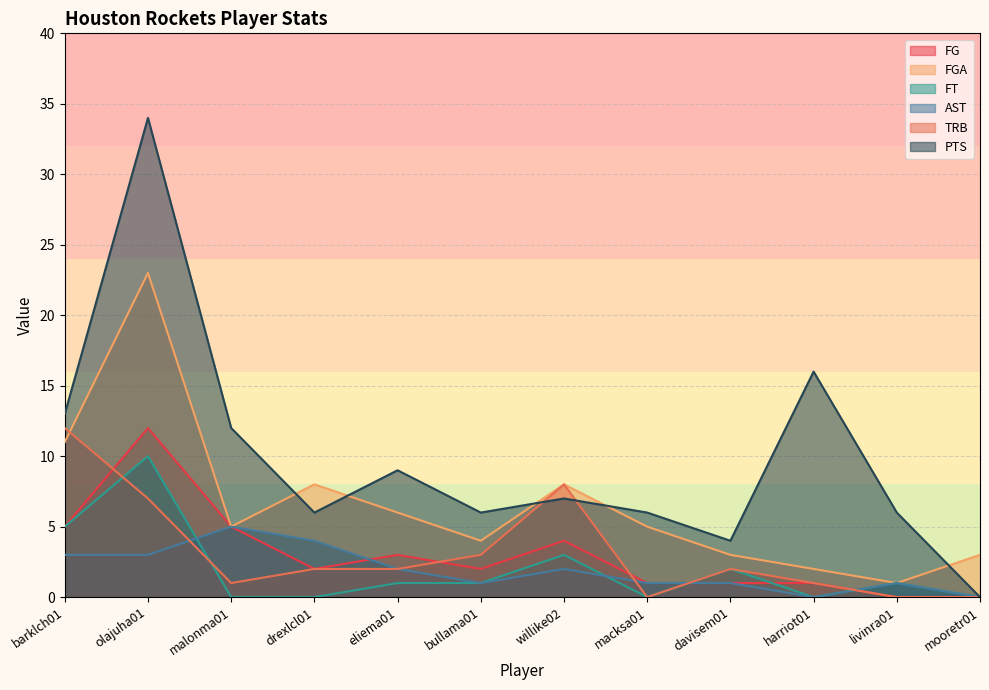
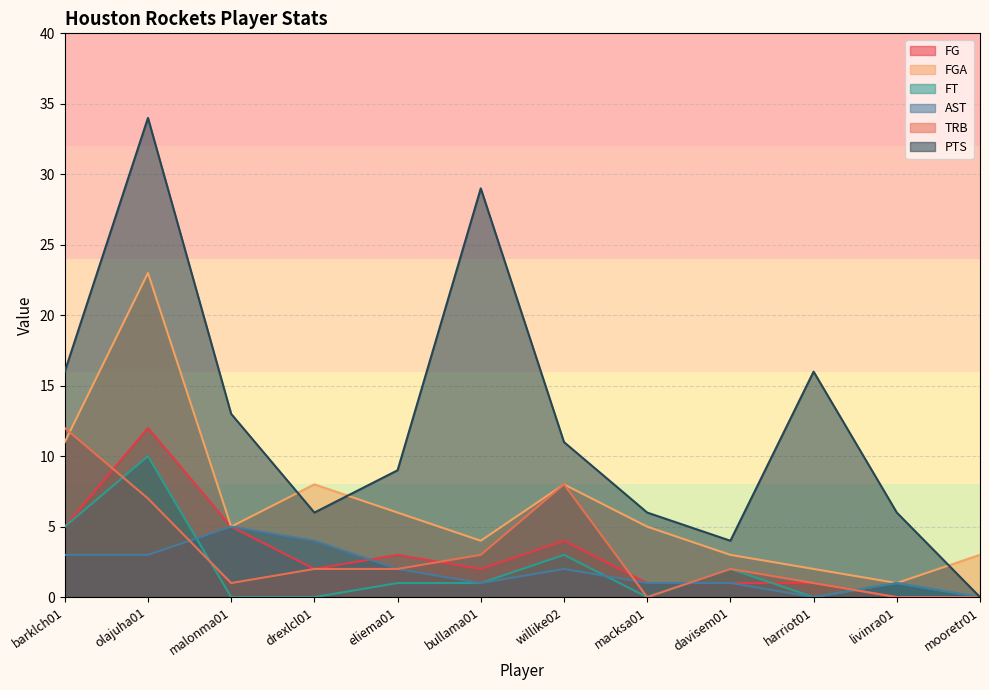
  {
    "PTS": {
-     "barklch01": 13,
+     "barklch01": 16,
      "olajuha01": 34,
-     "malonma01": 12,
+     "malonma01": 13,
      "drexlcl01": 6,
      "eliema01": 9,
-     "bullama01": 6,
-     "willike02": 7,
+     "bullama01": 29,
+     "willike02": 11,
      "macksa01": 6,
      "davisem01": 4,
      "harriot01": 16,
      "livinra01": 6
    }
  }
